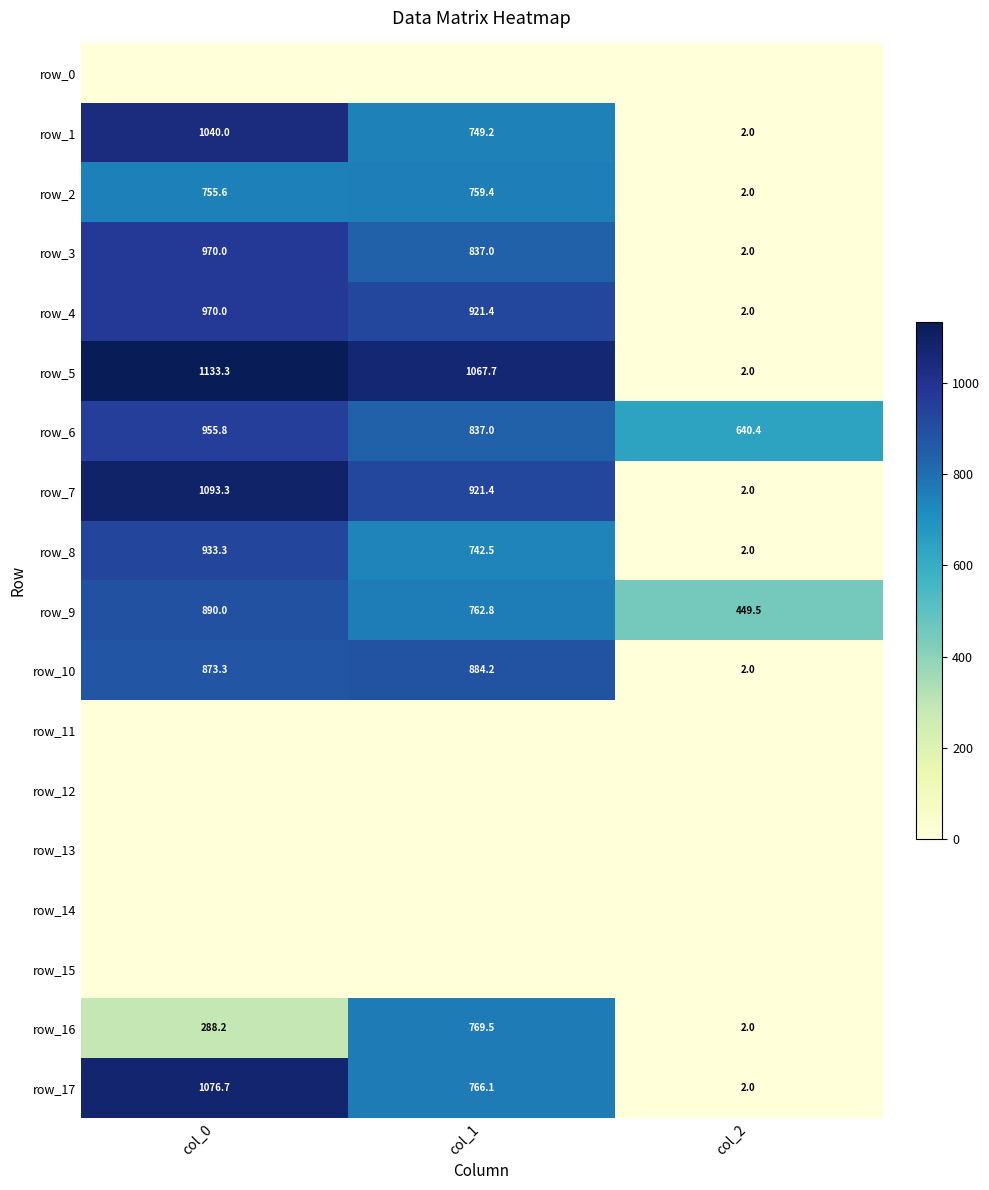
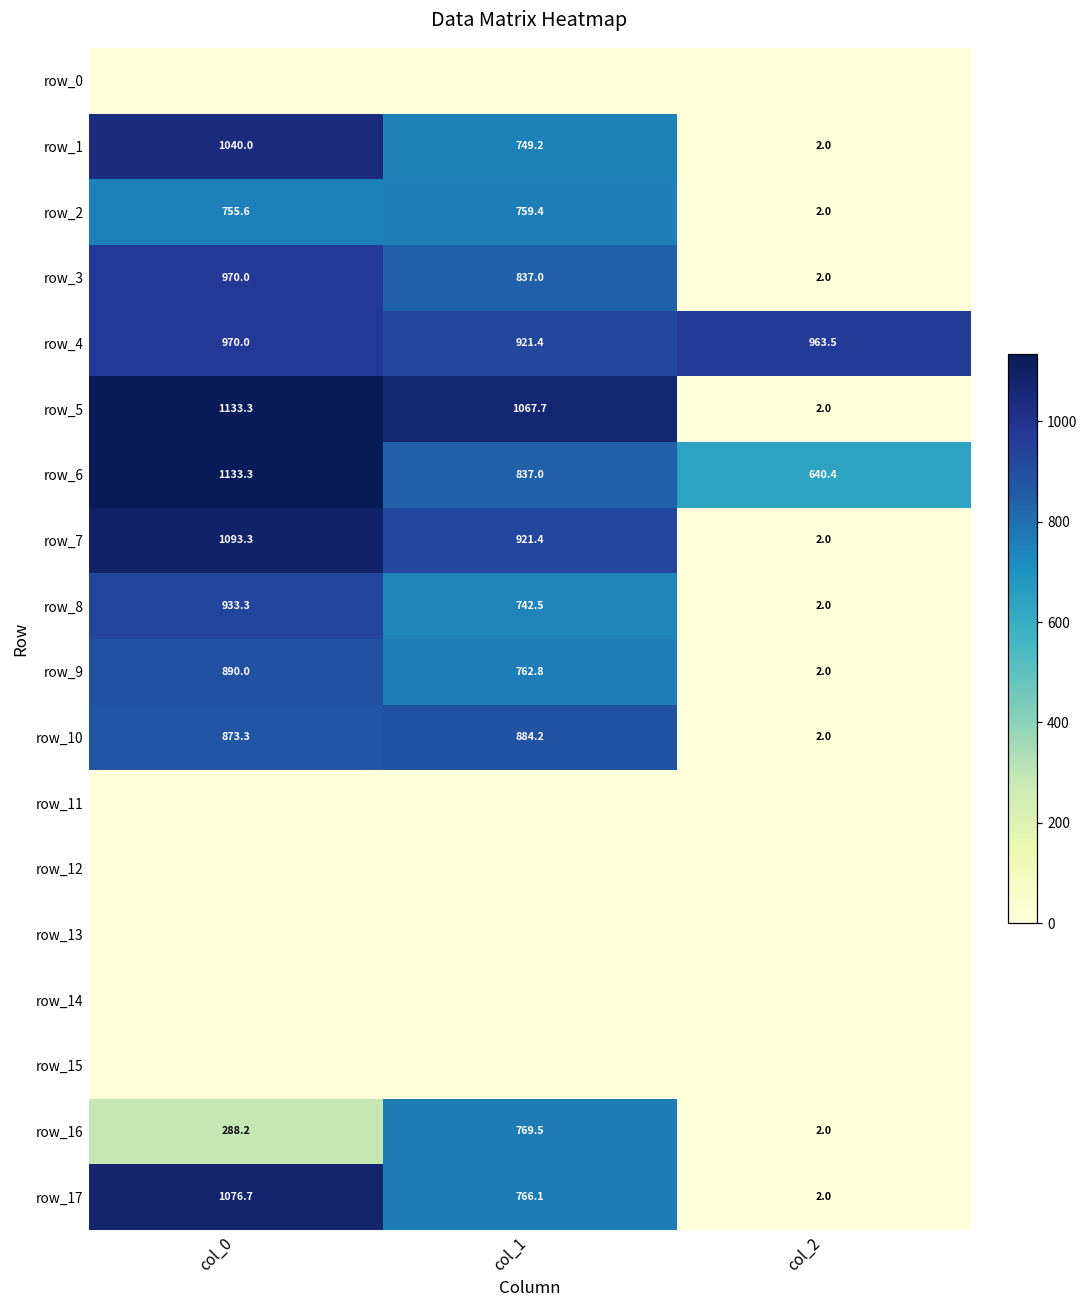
  {
    "row_1": {
      "col_0": 1040.0,
      "col_1": 749.2,
      "col_2": 2.0
    },
    "row_2": {
      "col_0": 755.6,
      "col_1": 759.4,
      "col_2": 2.0
    },
    "row_3": {
      "col_0": 970.0,
      "col_1": 837.0,
      "col_2": 2.0
    },
    "row_4": {
      "col_0": 970.0,
      "col_1": 921.4,
-     "col_2": 2.0
+     "col_2": 963.5
    },
    "row_5": {
      "col_0": 1133.3,
      "col_1": 1067.7,
      "col_2": 2.0
    },
    "row_6": {
-     "col_0": 955.8,
+     "col_0": 1133.3,
      "col_1": 837.0,
      "col_2": 640.4
    },
    "row_7": {
      "col_0": 1093.3,
      "col_1": 921.4,
      "col_2": 2.0
    },
    "row_8": {
      "col_0": 933.3,
      "col_1": 742.5,
      "col_2": 2.0
    },
    "row_9": {
      "col_0": 890.0,
      "col_1": 762.8,
-     "col_2": 449.5
+     "col_2": 2.0
    },
    "row_10": {
      "col_0": 873.3,
      "col_1": 884.2,
      "col_2": 2.0
    },
    "row_16": {
      "col_0": 288.2,
      "col_1": 769.5,
      "col_2": 2.0
    },
    "row_17": {
      "col_0": 1076.7,
      "col_1": 766.1,
      "col_2": 2.0
    }
  }
